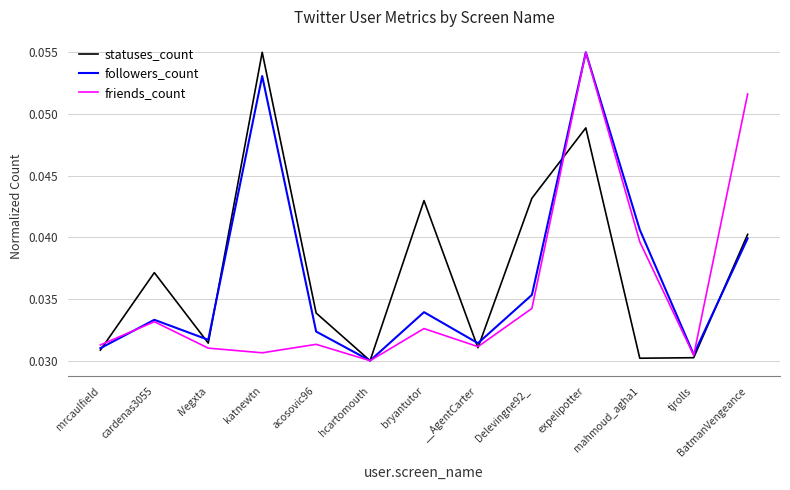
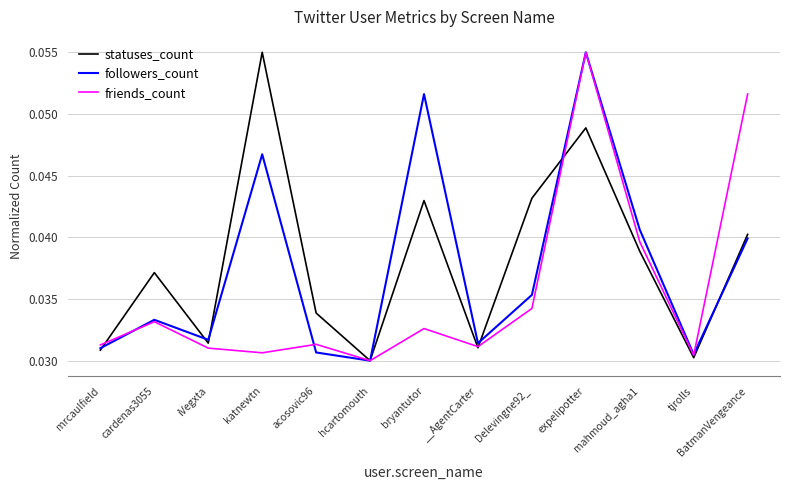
  {
    "statuses_count": {
      "cardenas3055": 0.0371,
      "iVegxta": 0.0314,
      "katnewtn": 0.0550,
      "acosovic96": 0.0339,
      "bryantutor": 0.0430,
      "Delevingne92_": 0.0432,
      "expelipotter": 0.0489,
-     "mahmoud_agha1": 0.0302,
+     "mahmoud_agha1": 0.0389,
      "BatmanVengeance": 0.0402
    },
    "followers_count": {
      "iVegxta": 0.0317,
-     "katnewtn": 0.0531,
-     "acosovic96": 0.0324,
-     "bryantutor": 0.0339,
+     "katnewtn": 0.0467,
+     "acosovic96": 0.0307,
+     "bryantutor": 0.0516,
      "__AgentCarter": 0.0314,
      "Delevingne92_": 0.0353,
      "mahmoud_agha1": 0.0406,
      "BatmanVengeance": 0.0399
    },
    "friends_count": {
      "mrcauIfield": 0.0313,
      "iVegxta": 0.0310,
      "katnewtn": 0.0306,
      "acosovic96": 0.0313,
      "bryantutor": 0.0326,
      "Delevingne92_": 0.0342,
      "mahmoud_agha1": 0.0396,
      "BatmanVengeance": 0.0516
    }
  }
